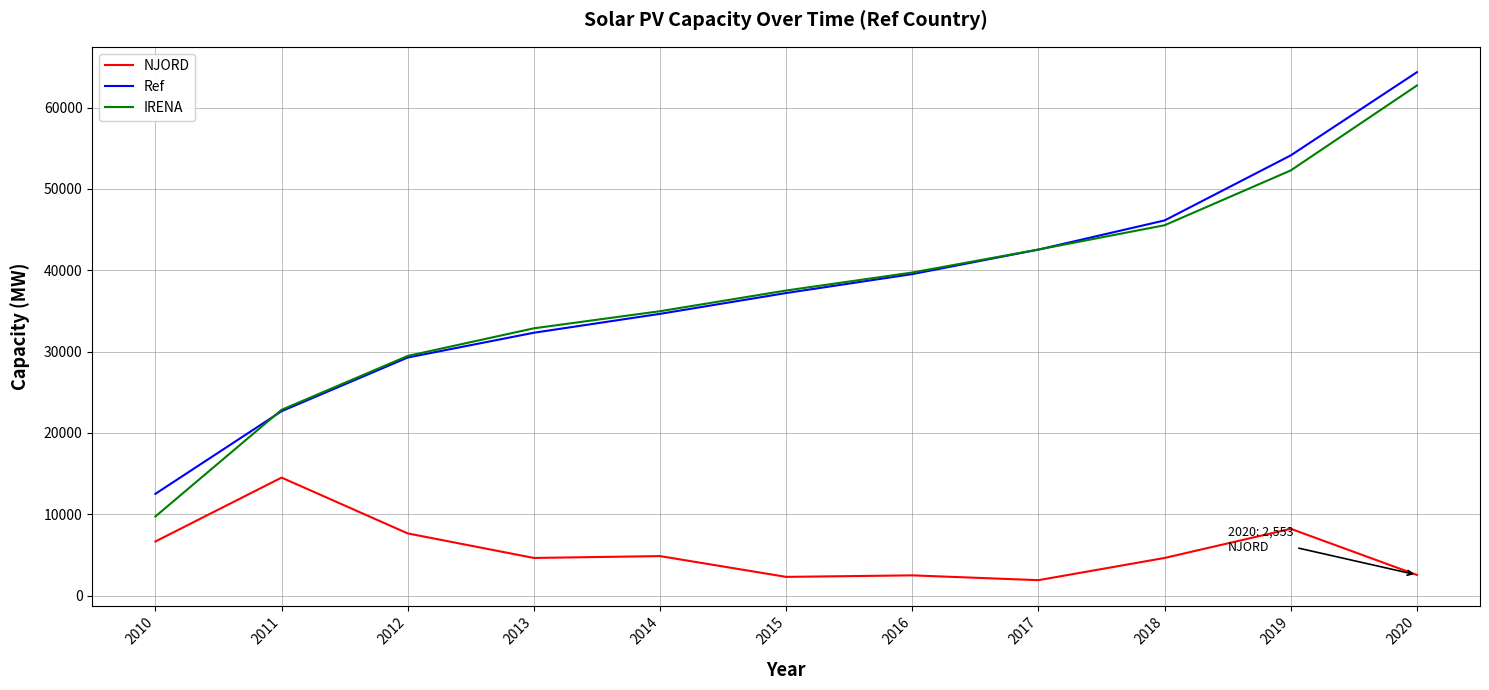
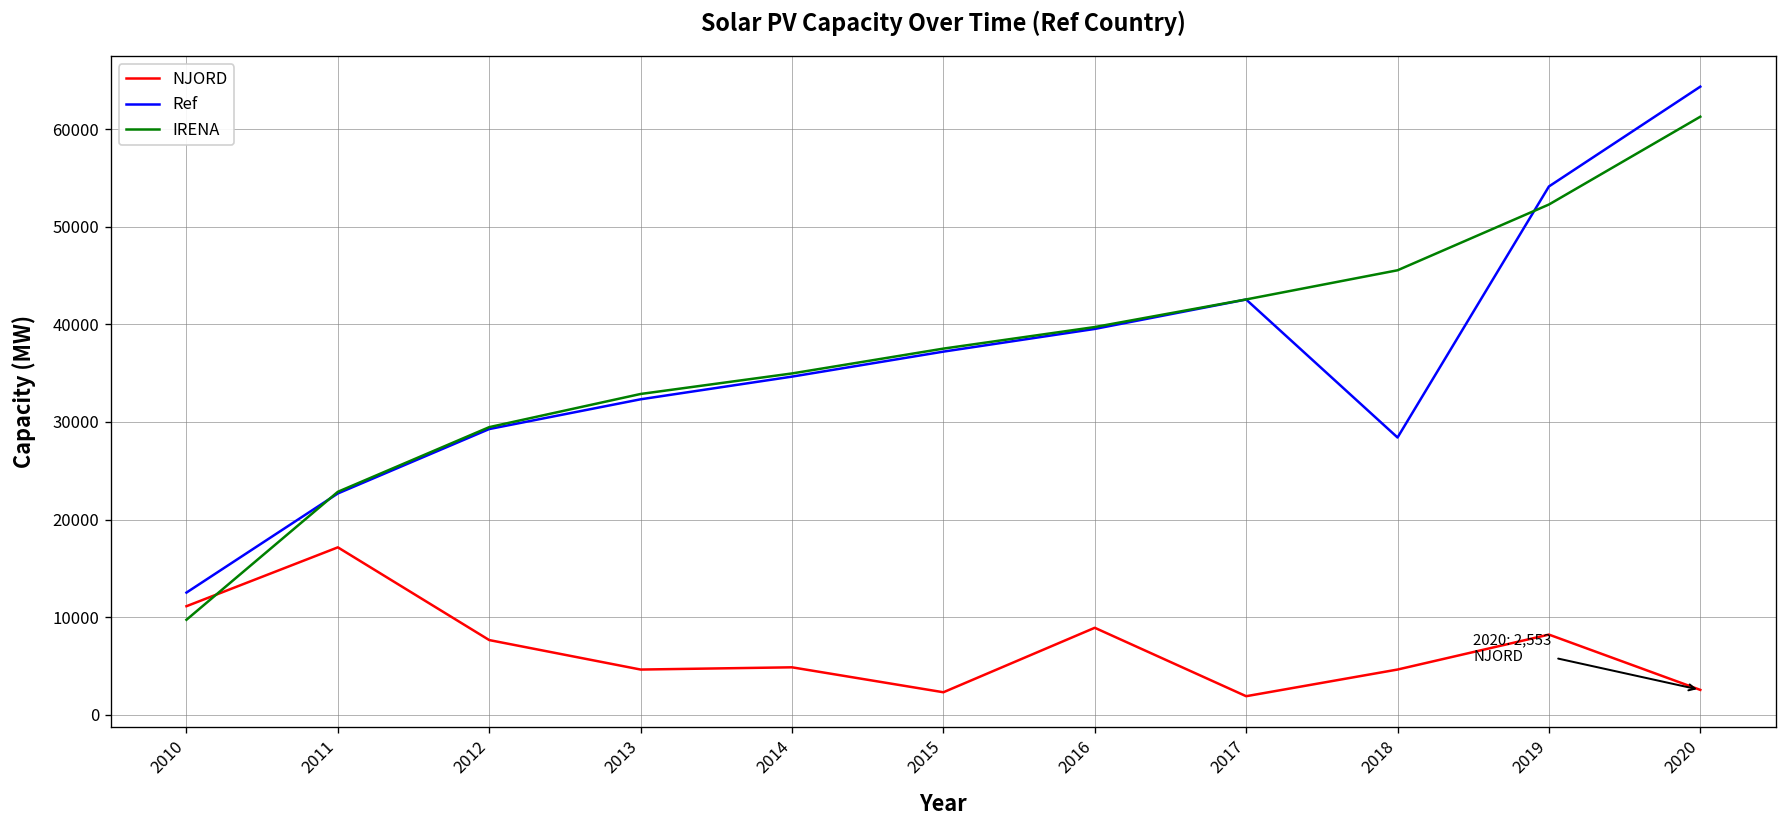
  {
    "NJORD": {
-     "2010": 7000,
-     "2011": 15000,
+     "2010": 11000,
+     "2011": 17000,
      "2012": 8000,
      "2013": 5000,
      "2014": 5000,
      "2015": 2000,
-     "2016": 2000,
+     "2016": 9000,
      "2017": 2000,
      "2018": 5000,
      "2020": 3000
    },
    "Ref": {
      "2010": 13000,
      "2013": 32000,
      "2014": 35000,
-     "2018": 46000,
+     "2018": 28000,
      "2019": 54000,
      "2020": 64000
    },
    "IRENA": {
      "2010": 10000,
      "2013": 33000,
      "2014": 35000,
      "2018": 46000,
      "2019": 52000,
-     "2020": 63000
+     "2020": 61000
    }
  }
